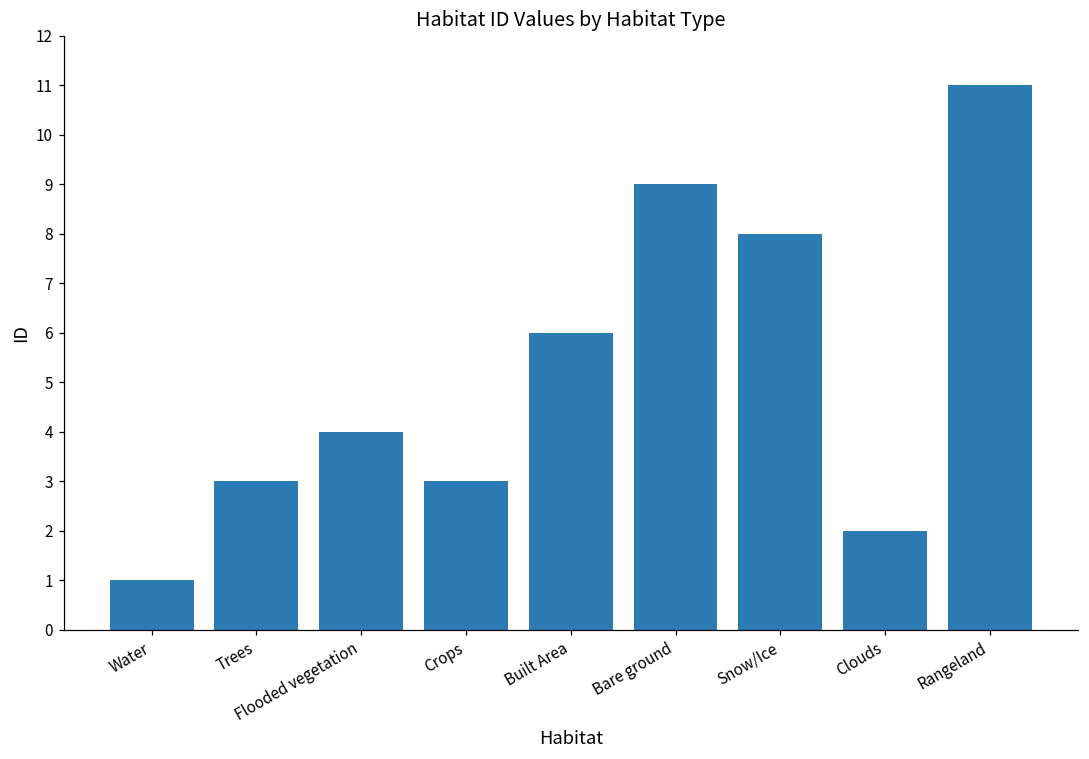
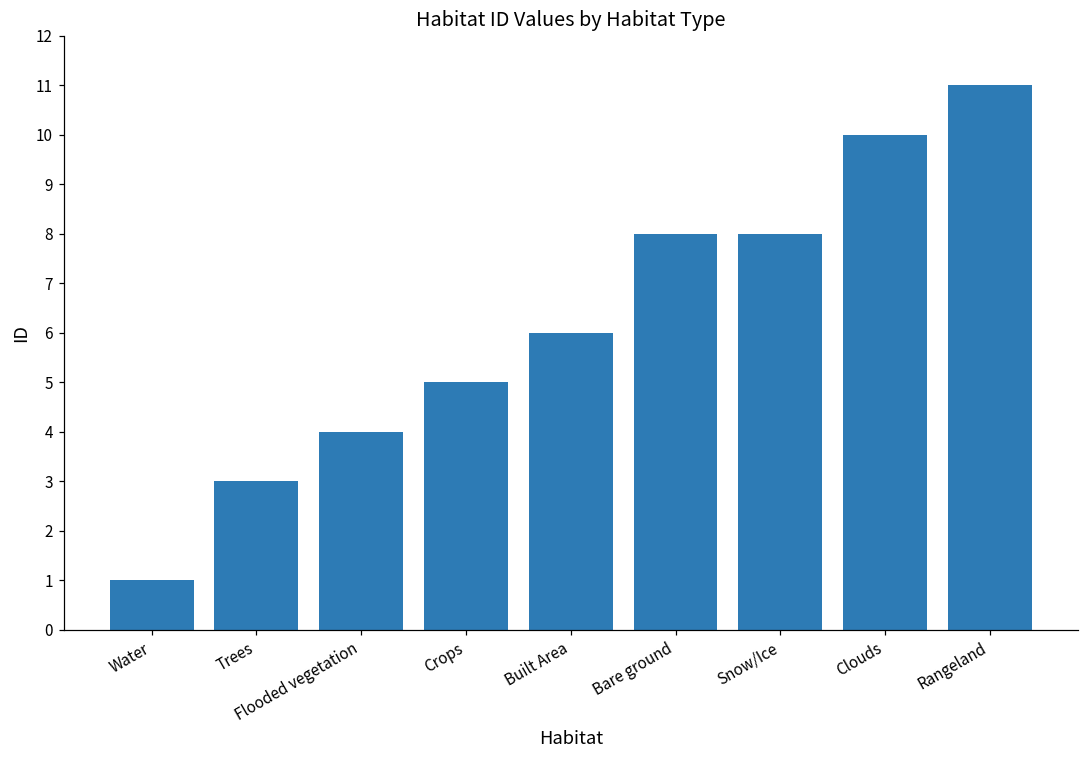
  {
    "Water": 1,
    "Trees": 3,
    "Flooded vegetation": 4,
-   "Crops": 3,
+   "Crops": 5,
    "Built Area": 6,
-   "Bare ground": 9,
+   "Bare ground": 8,
    "Snow/Ice": 8,
-   "Clouds": 2,
+   "Clouds": 10,
    "Rangeland": 11
  }
